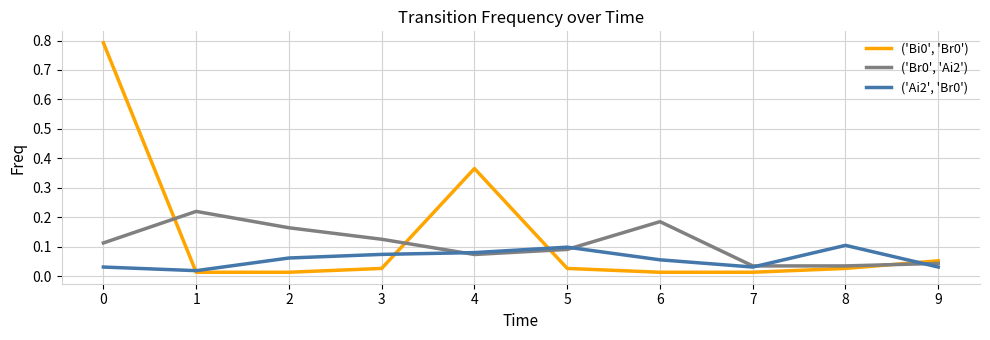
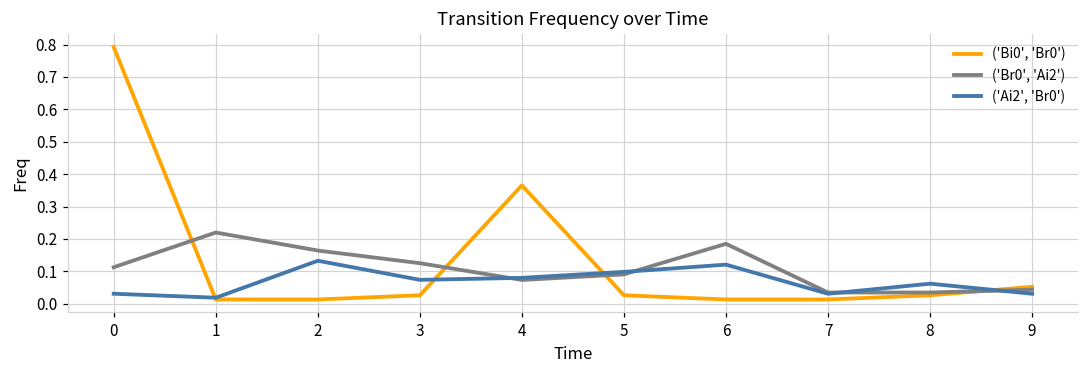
  {
    "('Bi0', 'Br0')": {
      "0": 0.79,
      "2": 0.01,
      "3": 0.03,
      "4": 0.37,
      "5": 0.03,
      "6": 0.01,
      "7": 0.01,
      "9": 0.05
    },
    "('Br0', 'Ai2')": {
      "0": 0.11,
      "1": 0.22,
      "2": 0.16,
      "3": 0.13,
      "6": 0.18,
      "9": 0.04
    },
    "('Ai2', 'Br0')": {
      "0": 0.03,
-     "2": 0.06,
+     "2": 0.13,
      "3": 0.07,
-     "6": 0.06,
-     "8": 0.10,
+     "6": 0.12,
+     "8": 0.06,
      "9": 0.03
    }
  }
